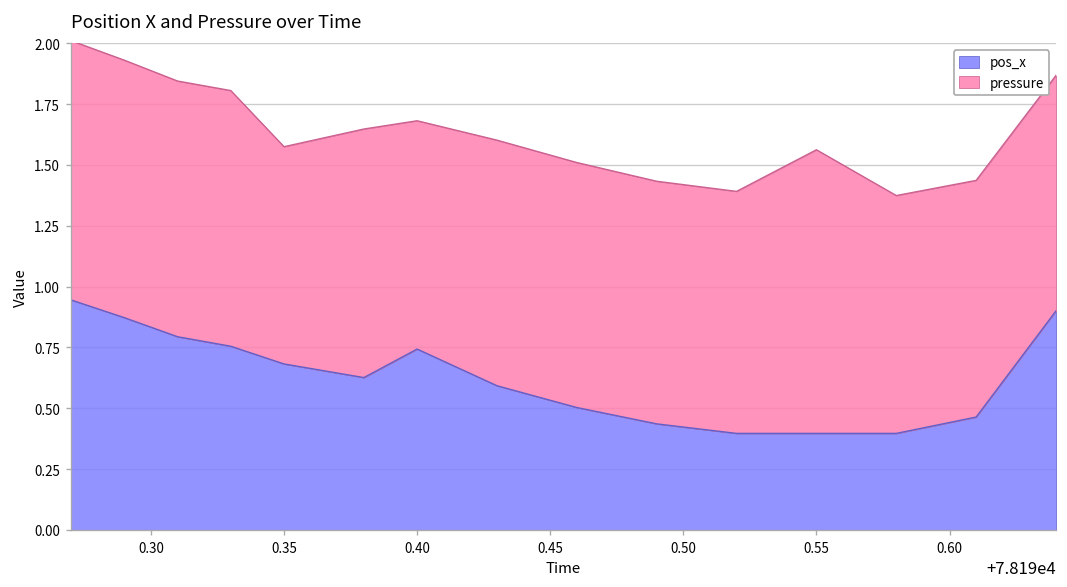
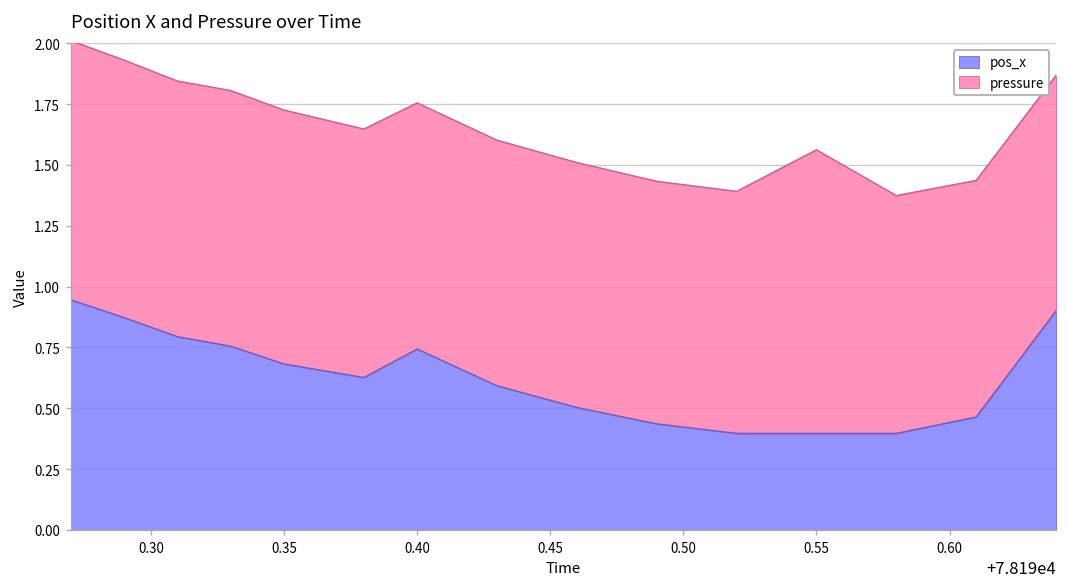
  {
    "pos_x": {
      "0.35": 0.68,
      "0.40": 0.74,
      "0.55": 0.40
    },
    "pressure": {
-     "0.35": 0.89,
-     "0.40": 0.94,
+     "0.35": 1.04,
+     "0.40": 1.01,
      "0.55": 1.17
    }
  }
